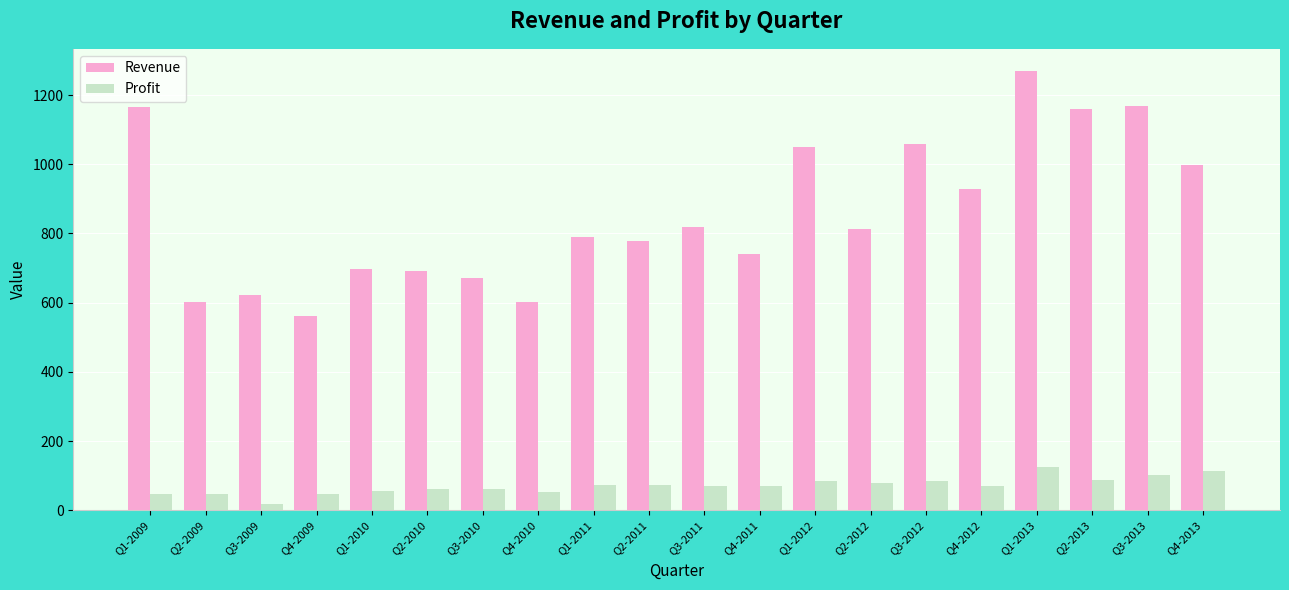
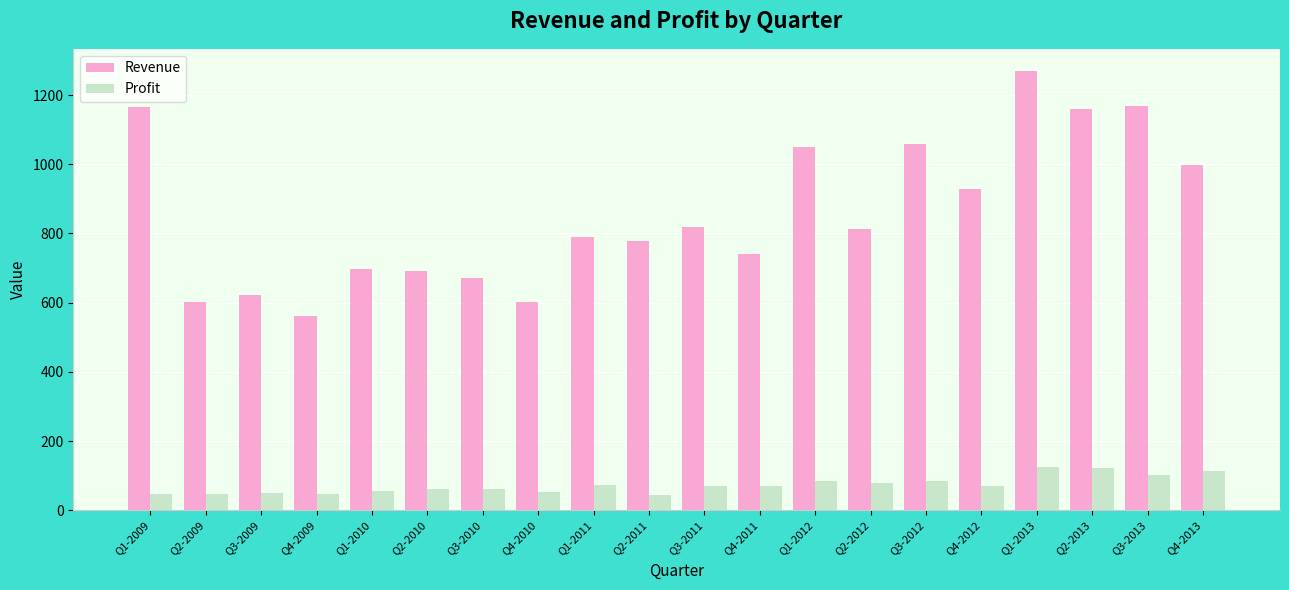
  {
    "Revenue": {
      "Q1-2009": 1170,
      "Q2-2009": 600,
      "Q3-2009": 620,
      "Q4-2009": 560,
      "Q1-2010": 700,
      "Q2-2010": 690,
      "Q3-2010": 670,
      "Q4-2010": 600,
      "Q1-2011": 790,
      "Q2-2011": 780,
      "Q3-2011": 820,
      "Q4-2011": 740,
      "Q1-2012": 1050,
      "Q2-2012": 810,
      "Q3-2012": 1060,
      "Q4-2012": 930,
      "Q1-2013": 1270,
      "Q2-2013": 1160,
      "Q3-2013": 1170,
      "Q4-2013": 1000
    },
    "Profit": {
      "Q1-2009": 50,
      "Q2-2009": 50,
-     "Q3-2009": 20,
+     "Q3-2009": 50,
      "Q4-2009": 50,
      "Q1-2010": 60,
      "Q2-2010": 60,
      "Q3-2010": 60,
      "Q4-2010": 50,
      "Q1-2011": 70,
-     "Q2-2011": 70,
+     "Q2-2011": 50,
      "Q3-2011": 70,
      "Q4-2011": 70,
      "Q1-2012": 90,
      "Q2-2012": 80,
      "Q3-2012": 80,
      "Q4-2012": 70,
      "Q1-2013": 120,
-     "Q2-2013": 90,
+     "Q2-2013": 120,
      "Q3-2013": 100,
      "Q4-2013": 110
    }
  }
